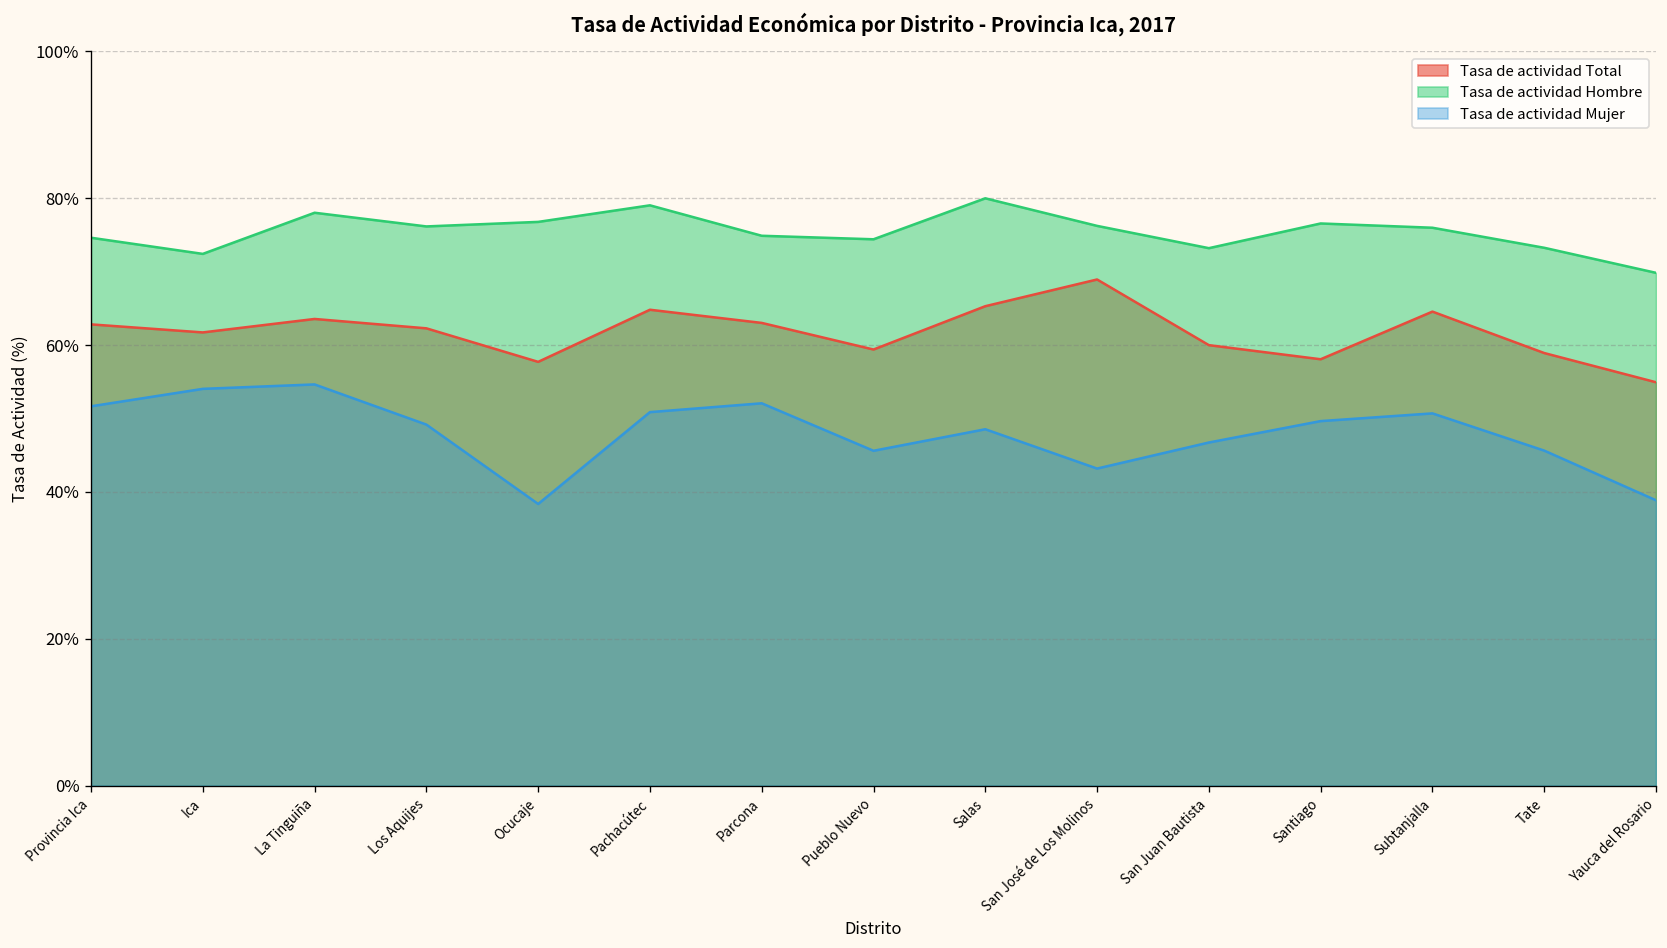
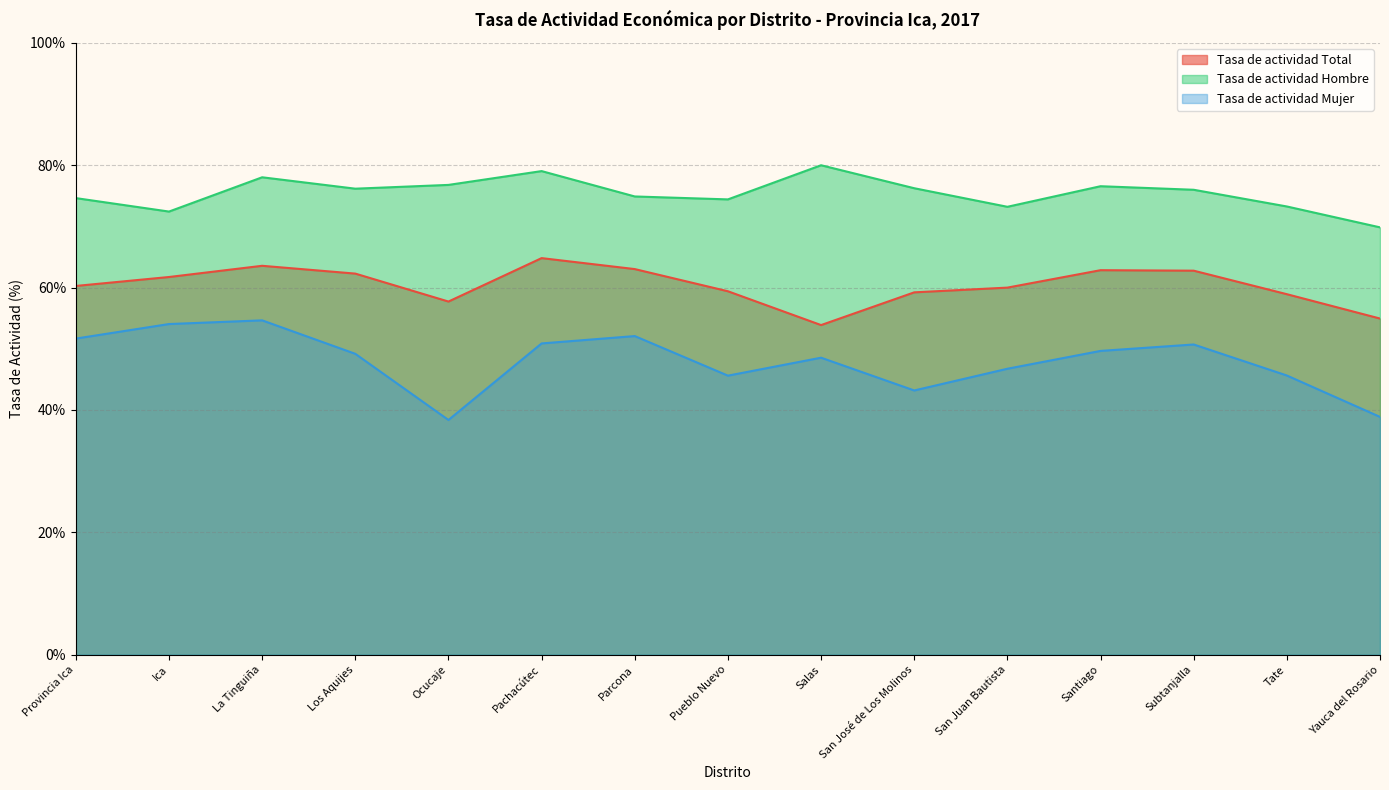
  {
    "Tasa de actividad Total": {
-     "Provincia Ica": "63%",
+     "Provincia Ica": "60%",
      "Ica": "62%",
      "La Tinguiña": "64%",
      "Los Aquijes": "62%",
      "Ocucaje": "58%",
      "Pachacútec": "65%",
      "Parcona": "63%",
      "Pueblo Nuevo": "59%",
-     "Salas": "65%",
-     "San José de Los Molinos": "69%",
+     "Salas": "54%",
+     "San José de Los Molinos": "59%",
      "San Juan Bautista": "60%",
-     "Santiago": "58%",
-     "Subtanjalla": "65%",
+     "Santiago": "63%",
+     "Subtanjalla": "63%",
      "Tate": "59%",
      "Yauca del Rosario": "55%"
    },
    "Tasa de actividad Hombre": {
      "Provincia Ica": "75%",
      "Ica": "72%",
      "La Tinguiña": "78%",
      "Los Aquijes": "76%",
      "Ocucaje": "77%",
      "Pachacútec": "79%",
      "Parcona": "75%",
      "Pueblo Nuevo": "74%",
      "Salas": "80%",
      "San José de Los Molinos": "76%",
      "San Juan Bautista": "73%",
      "Santiago": "77%",
      "Subtanjalla": "76%",
      "Tate": "73%",
      "Yauca del Rosario": "70%"
    },
    "Tasa de actividad Mujer": {
      "Provincia Ica": "52%",
      "Ica": "54%",
      "La Tinguiña": "55%",
      "Los Aquijes": "49%",
      "Ocucaje": "38%",
      "Pachacútec": "51%",
      "Parcona": "52%",
      "Pueblo Nuevo": "46%",
      "Salas": "49%",
      "San José de Los Molinos": "43%",
      "San Juan Bautista": "47%",
      "Santiago": "50%",
      "Subtanjalla": "51%",
      "Tate": "46%",
      "Yauca del Rosario": "39%"
    }
  }
